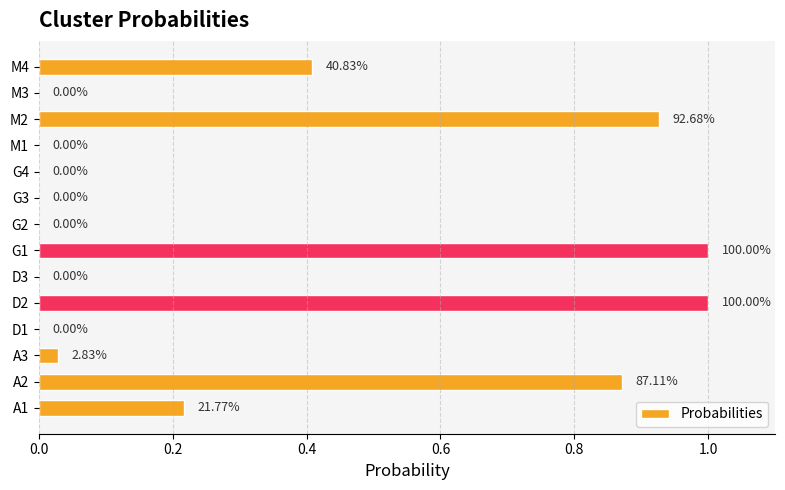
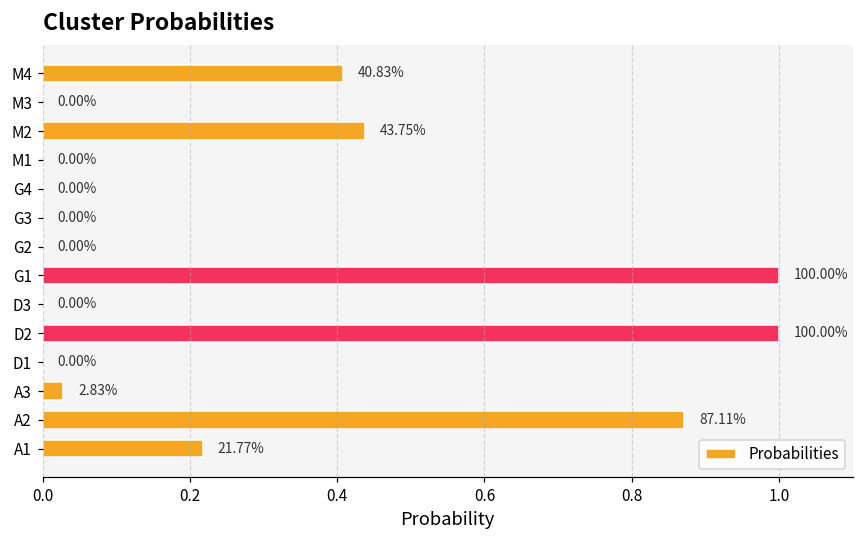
  {
    "M4": "40.83%",
    "M3": "0.00%",
-   "M2": "92.68%",
+   "M2": "43.75%",
    "M1": "0.00%",
    "G4": "0.00%",
    "G3": "0.00%",
    "G2": "0.00%",
    "G1": "100.00%",
    "D3": "0.00%",
    "D2": "100.00%",
    "D1": "0.00%",
    "A3": "2.83%",
    "A2": "87.11%",
    "A1": "21.77%"
  }
